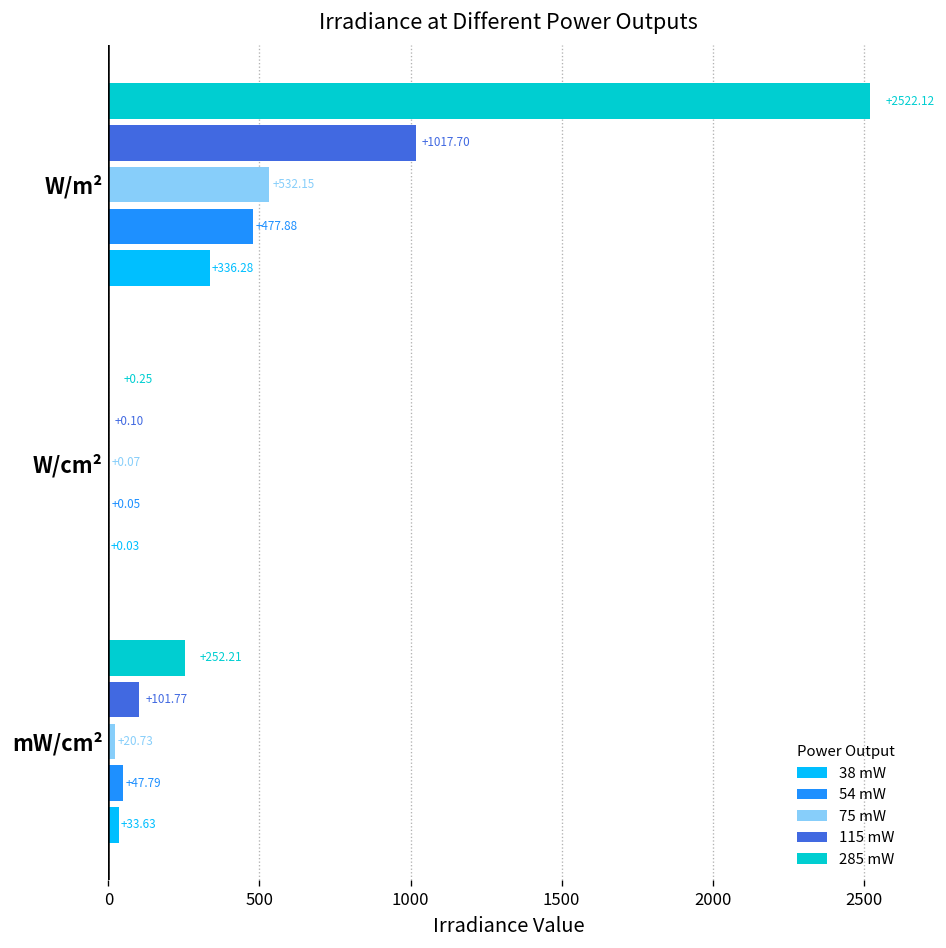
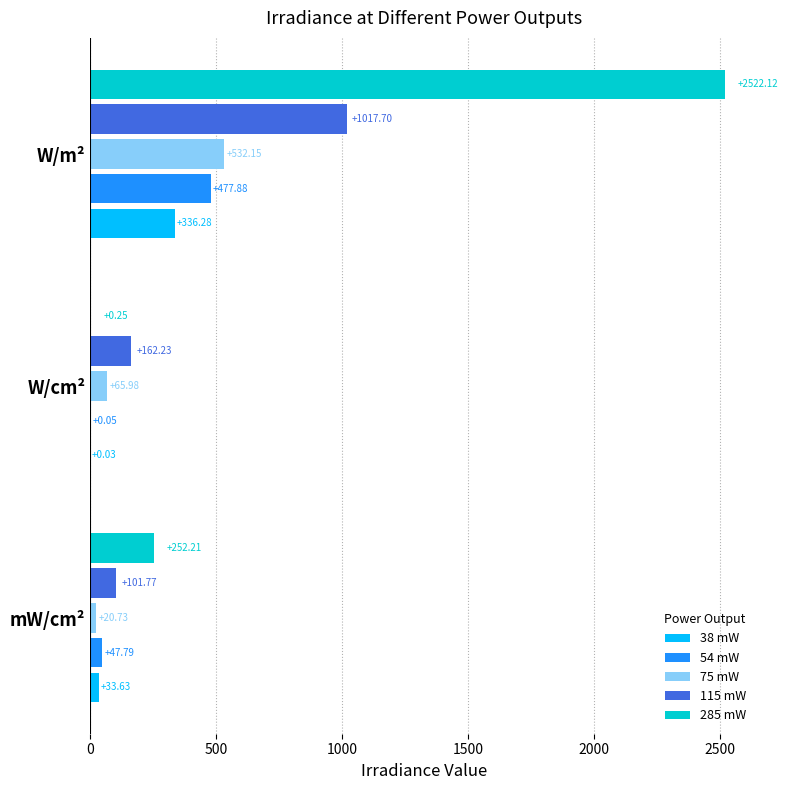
  {
    "75 mW": {
      "W/m²": "+532.15",
-     "W/cm²": "+0.07",
+     "W/cm²": "+65.98",
      "mW/cm²": "+20.73"
    },
    "115 mW": {
      "W/m²": "+1017.70",
-     "W/cm²": "+0.10",
+     "W/cm²": "+162.23",
      "mW/cm²": "+101.77"
    }
  }
